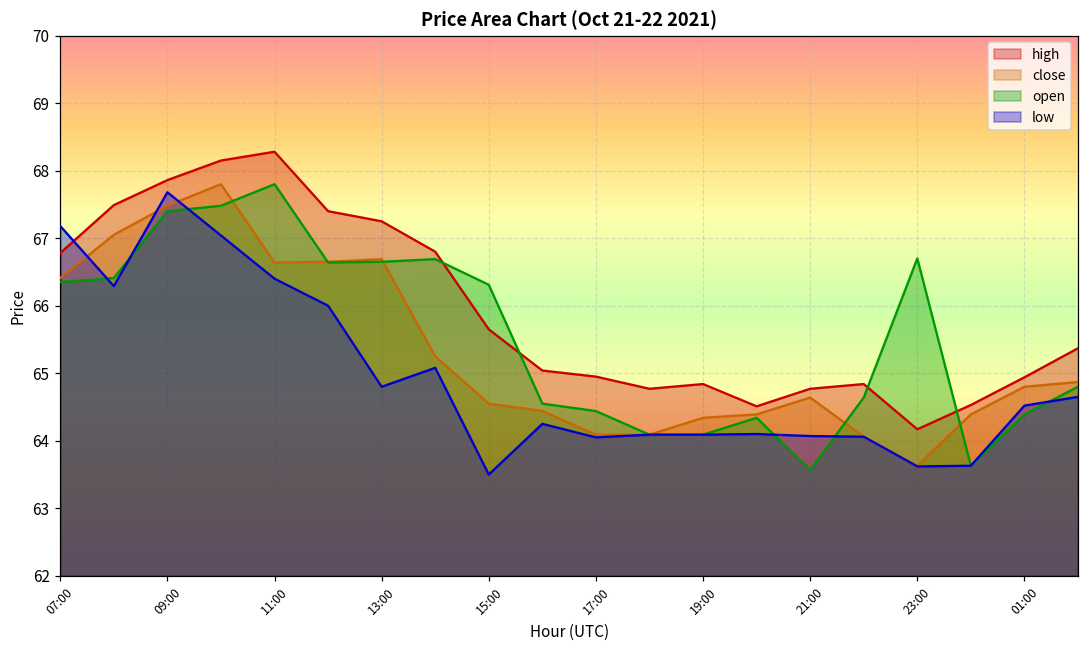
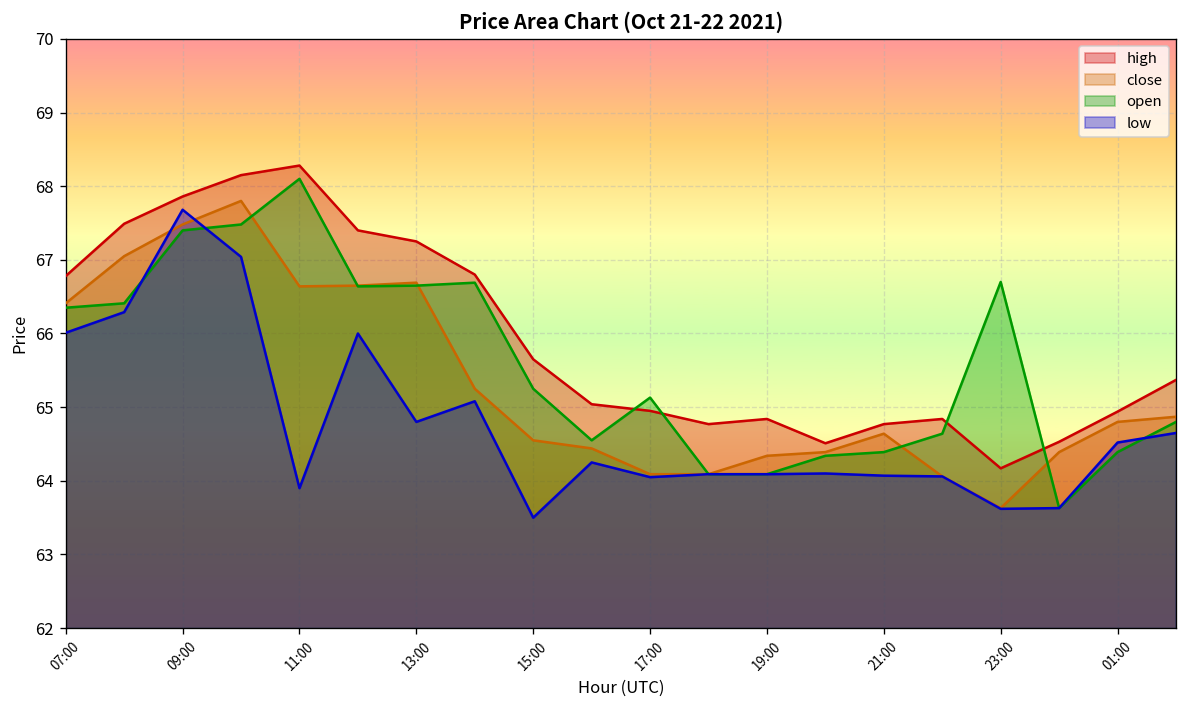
  {
    "open": {
      "07:00": 66.4,
      "09:00": 67.4,
-     "11:00": 67.8,
-     "15:00": 66.3,
-     "17:00": 64.4,
-     "21:00": 63.6,
+     "11:00": 68.1,
+     "15:00": 65.3,
+     "17:00": 65.1,
+     "21:00": 64.4,
      "23:00": 66.7,
      "01:00": 64.4
    },
    "low": {
-     "07:00": 67.2,
+     "07:00": 66.0,
      "09:00": 67.7,
-     "11:00": 66.4,
+     "11:00": 63.9,
      "13:00": 64.8,
      "15:00": 63.5,
      "21:00": 64.1,
      "01:00": 64.5
    }
  }
